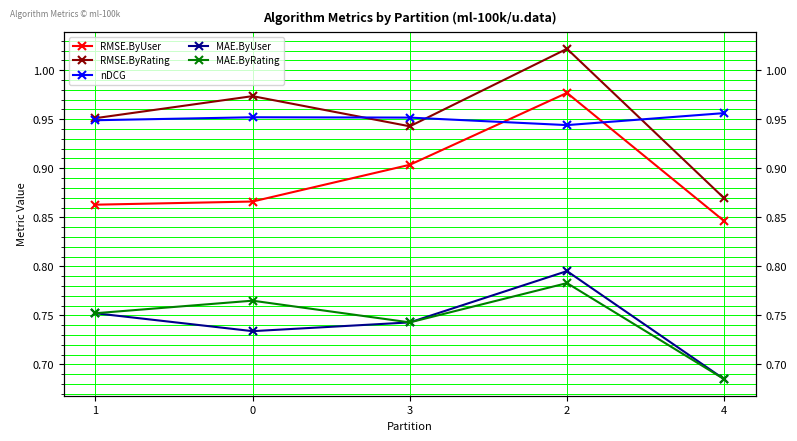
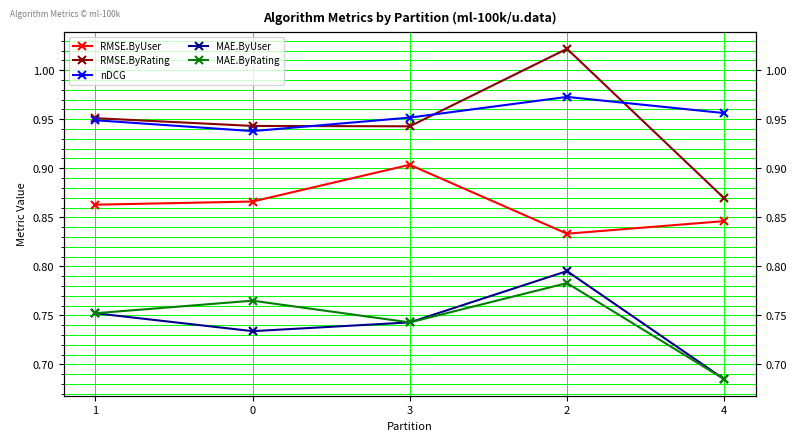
  {
    "RMSE.ByUser": {
      "1": 0.86,
      "0": 0.87,
      "3": 0.90,
-     "2": 0.98,
+     "2": 0.83,
      "4": 0.85
    },
    "RMSE.ByRating": {
-     "0": 0.97,
+     "0": 0.94,
      "3": 0.94,
      "2": 1.02,
      "4": 0.87
    },
    "nDCG": {
-     "0": 0.95,
+     "0": 0.94,
      "3": 0.95,
-     "2": 0.94,
+     "2": 0.97,
      "4": 0.96
    },
    "MAE.ByUser": {
      "0": 0.73,
      "2": 0.80
    },
    "MAE.ByRating": {
      "0": 0.77,
      "2": 0.78
    }
  }
